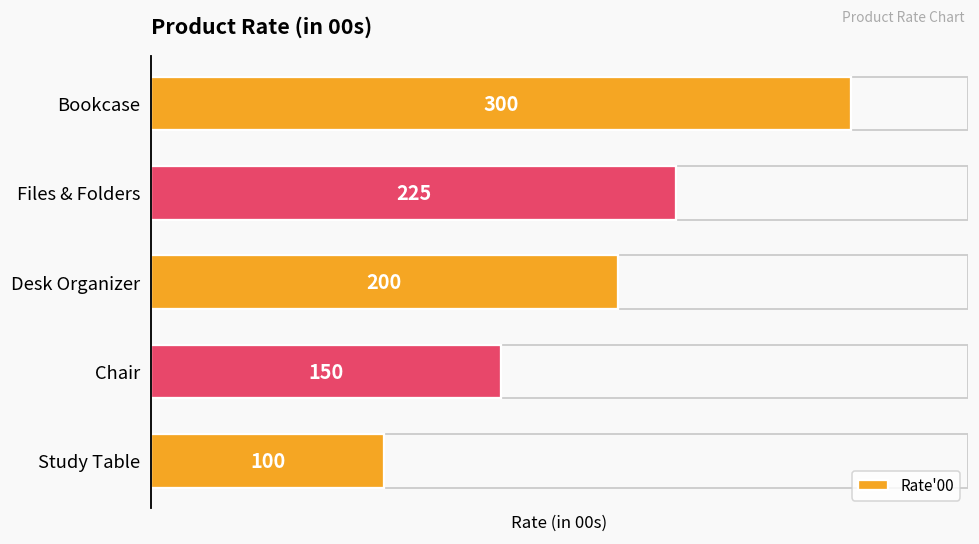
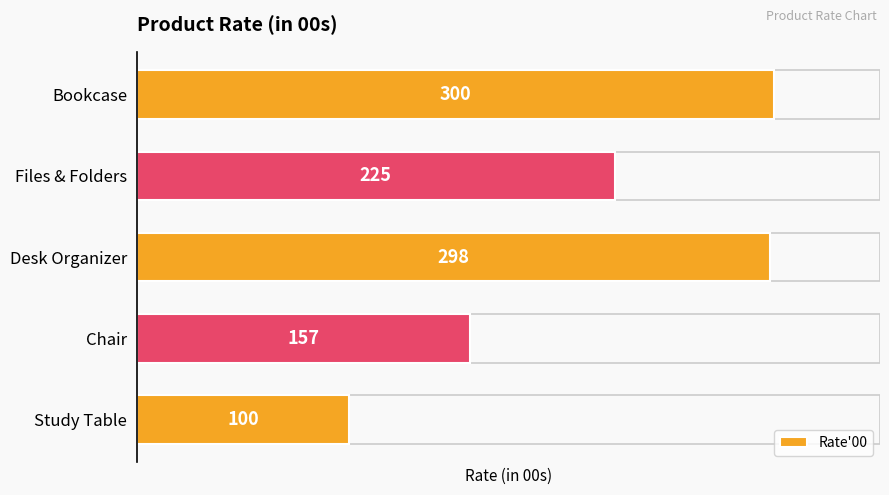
  {
    "Bookcase": 300,
    "Files & Folders": 225,
-   "Desk Organizer": 200,
-   "Chair": 150,
+   "Desk Organizer": 298,
+   "Chair": 157,
    "Study Table": 100
  }
